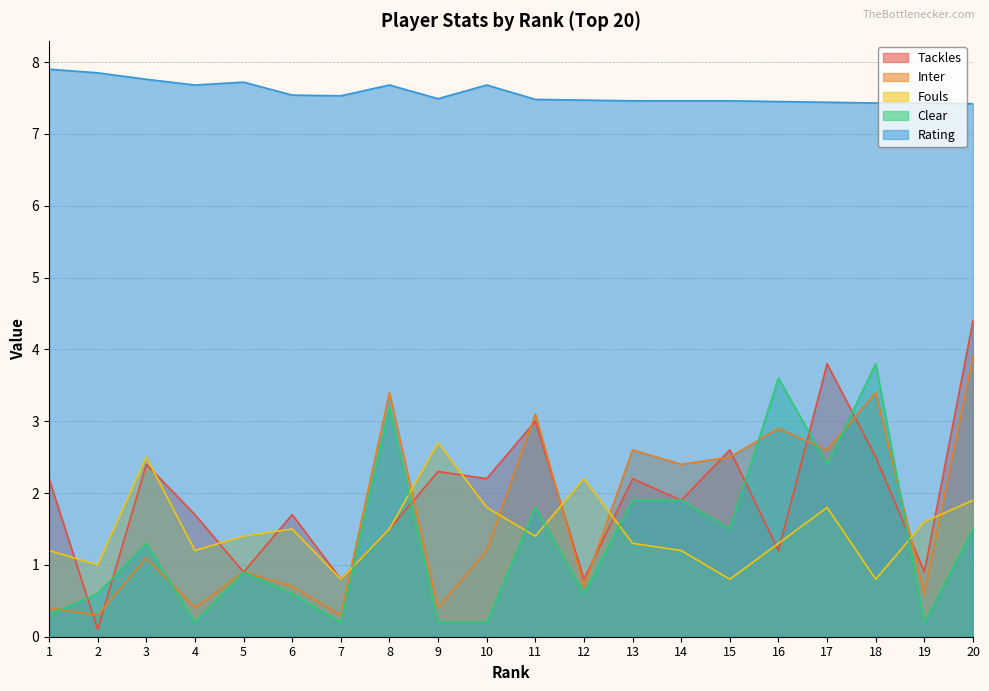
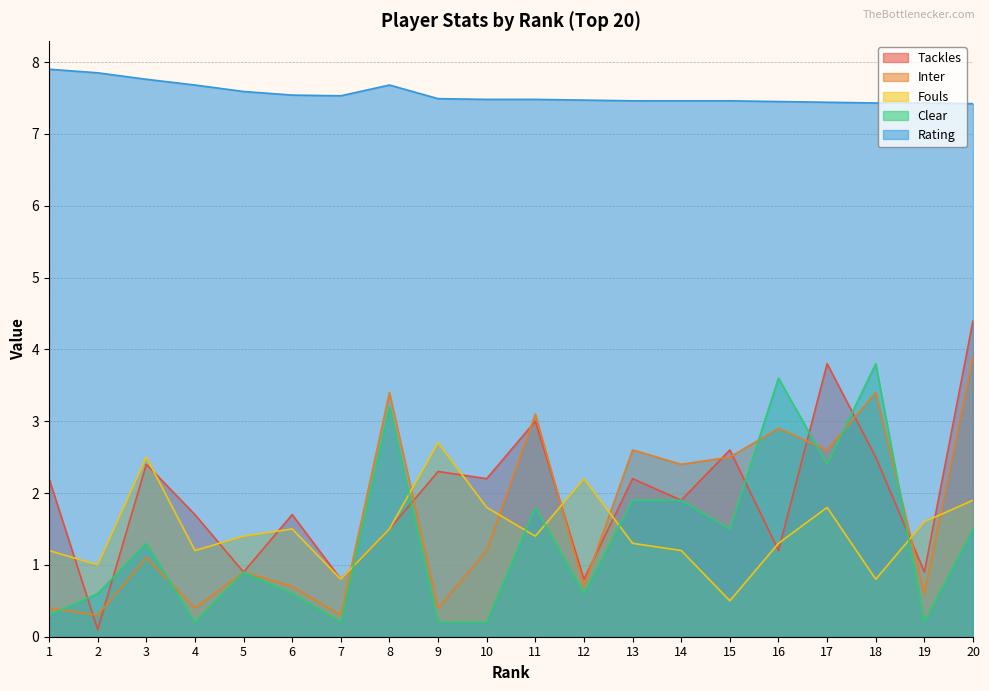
  {
    "Fouls": {
      "1": 1.2,
      "2": 1.0,
      "3": 2.5,
      "4": 1.2,
      "5": 1.4,
      "6": 1.5,
      "9": 2.7,
      "10": 1.8,
      "11": 1.4,
      "12": 2.2,
      "13": 1.3,
      "14": 1.2,
-     "15": 0.8,
+     "15": 0.5,
      "16": 1.3,
      "17": 1.8,
      "18": 0.8,
      "19": 1.6,
      "20": 1.9
    },
    "Clear": {
      "1": 0.3,
      "2": 0.6,
      "3": 1.3,
      "4": 0.2,
      "6": 0.6,
      "7": 0.2,
      "8": 3.2,
      "9": 0.2,
      "10": 0.2,
      "11": 1.8,
      "12": 0.6,
      "13": 1.9,
      "15": 1.5,
      "16": 3.6,
      "17": 2.4,
      "18": 3.8,
      "19": 0.2,
      "20": 1.5
    },
    "Rating": {
      "1": 7.9,
      "2": 7.9,
      "3": 7.8,
      "4": 7.7,
-     "5": 7.7,
+     "5": 7.6,
      "6": 7.5,
      "7": 7.5,
      "8": 7.7,
      "9": 7.5,
-     "10": 7.7,
+     "10": 7.5,
      "11": 7.5,
      "12": 7.5,
      "13": 7.5,
      "14": 7.5,
      "15": 7.5,
      "16": 7.5,
      "17": 7.4,
      "18": 7.4,
      "20": 7.4
    }
  }
